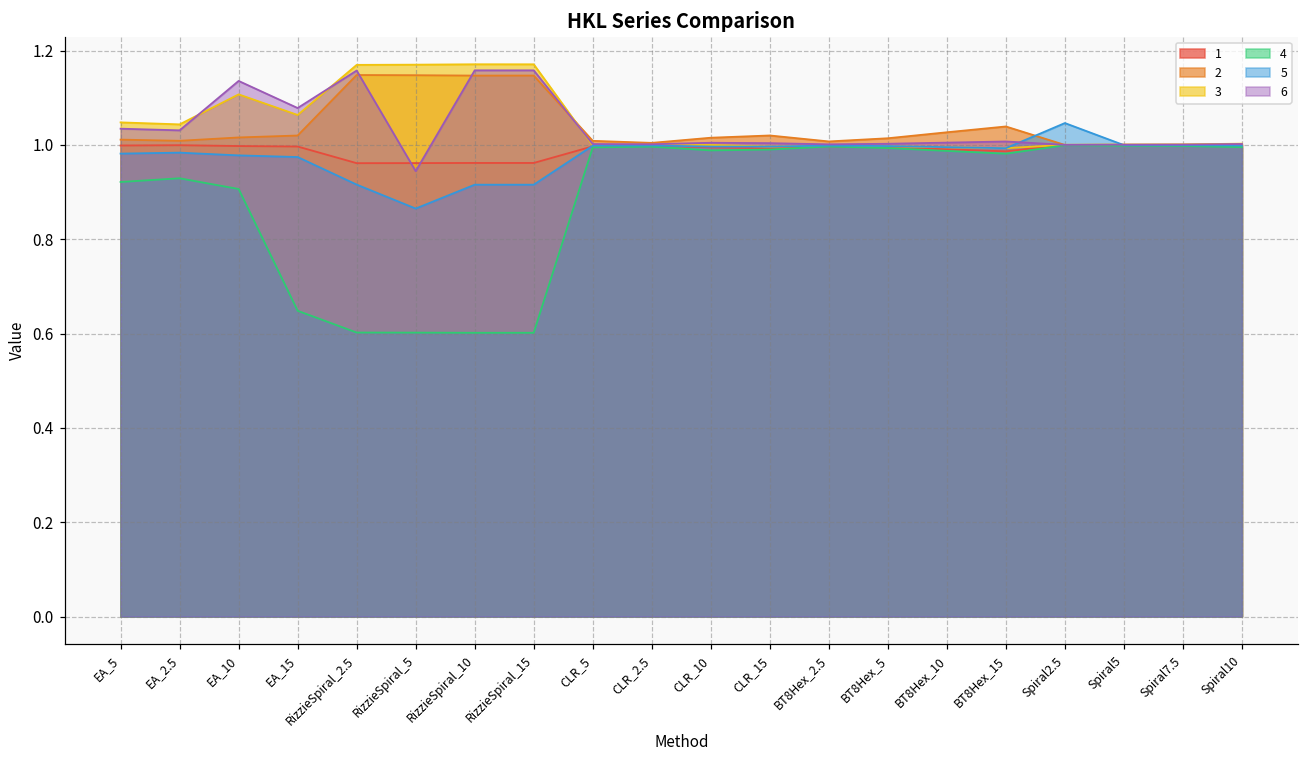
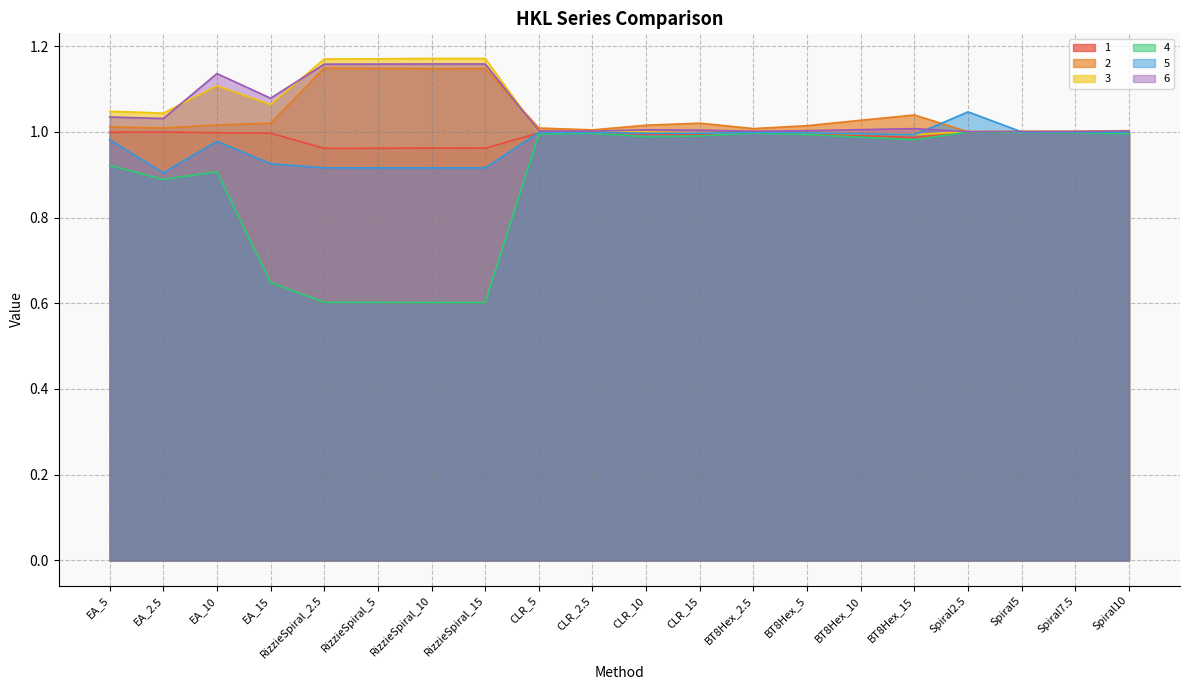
  {
    "3": {
      "EA_5": 1.05,
      "EA_2.5": 1.04,
      "EA_10": 1.11,
      "EA_15": 1.06,
      "RizzieSpiral_2.5": 1.17,
      "RizzieSpiral_5": 1.17,
      "RizzieSpiral_10": 1.17,
      "RizzieSpiral_15": 1.17
    },
    "4": {
      "EA_5": 0.92,
-     "EA_2.5": 0.93,
+     "EA_2.5": 0.89,
      "EA_10": 0.91,
      "EA_15": 0.65,
      "RizzieSpiral_2.5": 0.60,
      "RizzieSpiral_5": 0.60,
      "RizzieSpiral_10": 0.60,
      "RizzieSpiral_15": 0.60,
      "CLR_10": 0.99
    },
    "5": {
      "EA_5": 0.98,
-     "EA_2.5": 0.98,
+     "EA_2.5": 0.90,
      "EA_10": 0.98,
-     "EA_15": 0.97,
+     "EA_15": 0.93,
      "RizzieSpiral_2.5": 0.92,
-     "RizzieSpiral_5": 0.87,
+     "RizzieSpiral_5": 0.92,
      "RizzieSpiral_10": 0.92,
      "RizzieSpiral_15": 0.92,
      "Spiral2.5": 1.05
    },
    "6": {
      "EA_5": 1.03,
      "EA_2.5": 1.03,
      "EA_10": 1.14,
      "EA_15": 1.08,
      "RizzieSpiral_2.5": 1.16,
-     "RizzieSpiral_5": 0.94,
+     "RizzieSpiral_5": 1.16,
      "RizzieSpiral_10": 1.16,
      "RizzieSpiral_15": 1.16,
      "CLR_15": 1.00,
      "BT8Hex_10": 1.00,
      "BT8Hex_15": 1.01
    }
  }
